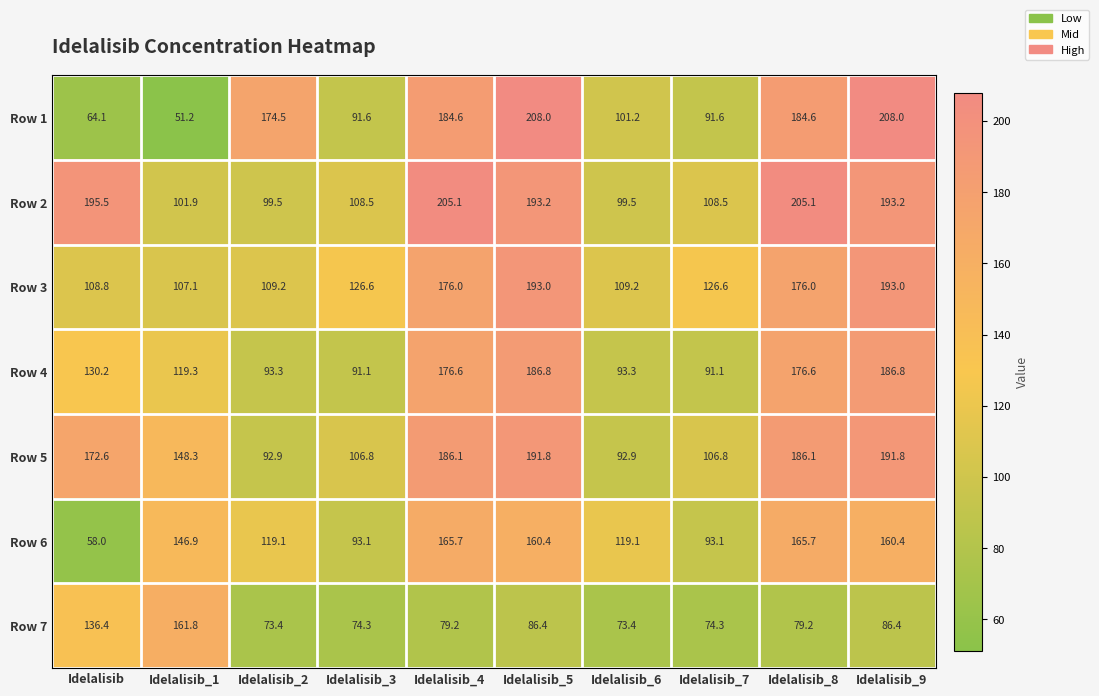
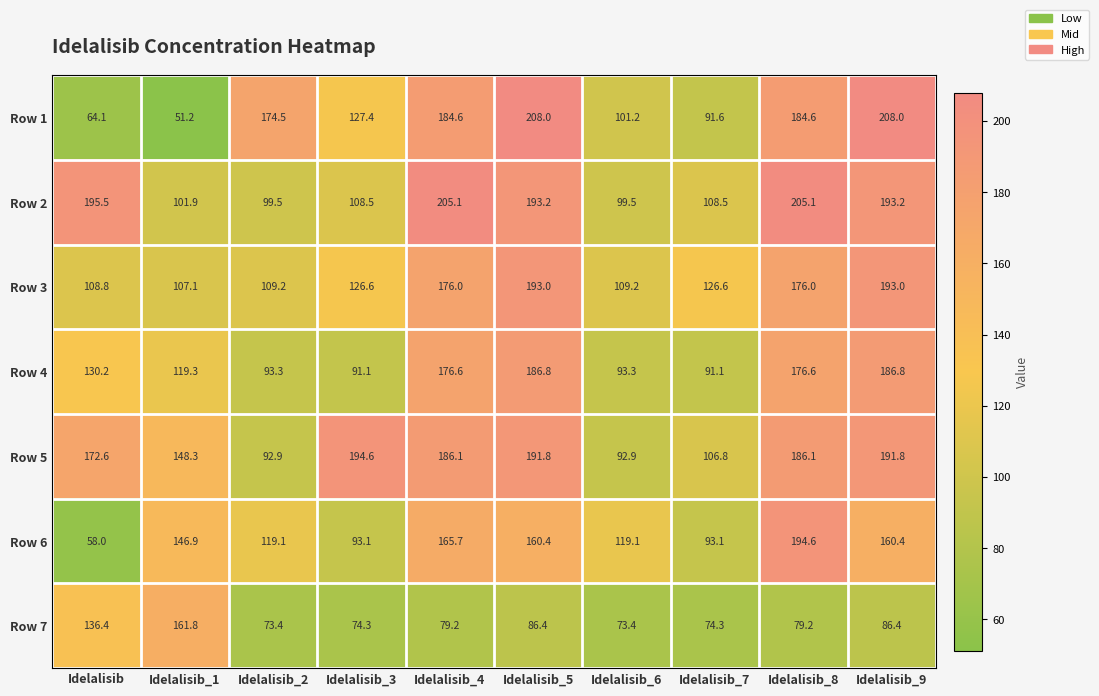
  {
    "Row 1": {
      "Idelalisib": 64.1,
      "Idelalisib_1": 51.2,
      "Idelalisib_2": 174.5,
-     "Idelalisib_3": 91.6,
+     "Idelalisib_3": 127.4,
      "Idelalisib_4": 184.6,
      "Idelalisib_5": 208.0,
      "Idelalisib_6": 101.2,
      "Idelalisib_7": 91.6,
      "Idelalisib_8": 184.6,
      "Idelalisib_9": 208.0
    },
    "Row 2": {
      "Idelalisib": 195.5,
      "Idelalisib_1": 101.9,
      "Idelalisib_2": 99.5,
      "Idelalisib_3": 108.5,
      "Idelalisib_4": 205.1,
      "Idelalisib_5": 193.2,
      "Idelalisib_6": 99.5,
      "Idelalisib_7": 108.5,
      "Idelalisib_8": 205.1,
      "Idelalisib_9": 193.2
    },
    "Row 3": {
      "Idelalisib": 108.8,
      "Idelalisib_1": 107.1,
      "Idelalisib_2": 109.2,
      "Idelalisib_3": 126.6,
      "Idelalisib_4": 176.0,
      "Idelalisib_5": 193.0,
      "Idelalisib_6": 109.2,
      "Idelalisib_7": 126.6,
      "Idelalisib_8": 176.0,
      "Idelalisib_9": 193.0
    },
    "Row 4": {
      "Idelalisib": 130.2,
      "Idelalisib_1": 119.3,
      "Idelalisib_2": 93.3,
      "Idelalisib_3": 91.1,
      "Idelalisib_4": 176.6,
      "Idelalisib_5": 186.8,
      "Idelalisib_6": 93.3,
      "Idelalisib_7": 91.1,
      "Idelalisib_8": 176.6,
      "Idelalisib_9": 186.8
    },
    "Row 5": {
      "Idelalisib": 172.6,
      "Idelalisib_1": 148.3,
      "Idelalisib_2": 92.9,
-     "Idelalisib_3": 106.8,
+     "Idelalisib_3": 194.6,
      "Idelalisib_4": 186.1,
      "Idelalisib_5": 191.8,
      "Idelalisib_6": 92.9,
      "Idelalisib_7": 106.8,
      "Idelalisib_8": 186.1,
      "Idelalisib_9": 191.8
    },
    "Row 6": {
      "Idelalisib": 58.0,
      "Idelalisib_1": 146.9,
      "Idelalisib_2": 119.1,
      "Idelalisib_3": 93.1,
      "Idelalisib_4": 165.7,
      "Idelalisib_5": 160.4,
      "Idelalisib_6": 119.1,
      "Idelalisib_7": 93.1,
-     "Idelalisib_8": 165.7,
+     "Idelalisib_8": 194.6,
      "Idelalisib_9": 160.4
    },
    "Row 7": {
      "Idelalisib": 136.4,
      "Idelalisib_1": 161.8,
      "Idelalisib_2": 73.4,
      "Idelalisib_3": 74.3,
      "Idelalisib_4": 79.2,
      "Idelalisib_5": 86.4,
      "Idelalisib_6": 73.4,
      "Idelalisib_7": 74.3,
      "Idelalisib_8": 79.2,
      "Idelalisib_9": 86.4
    }
  }
